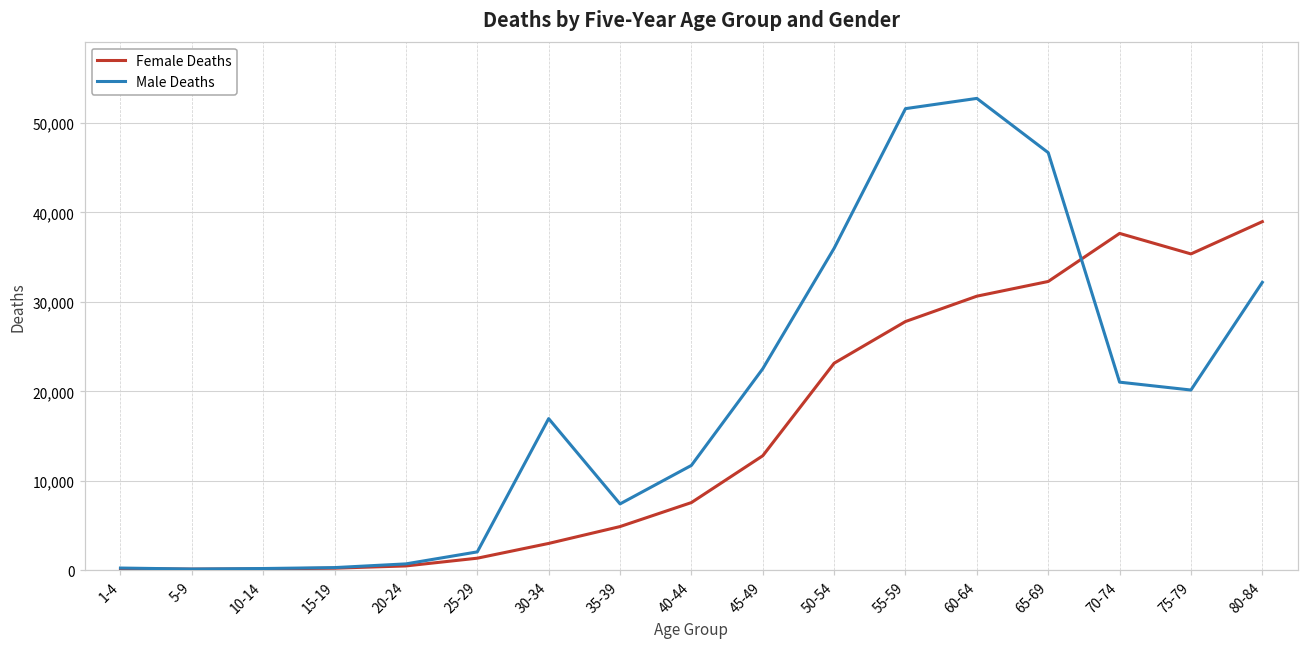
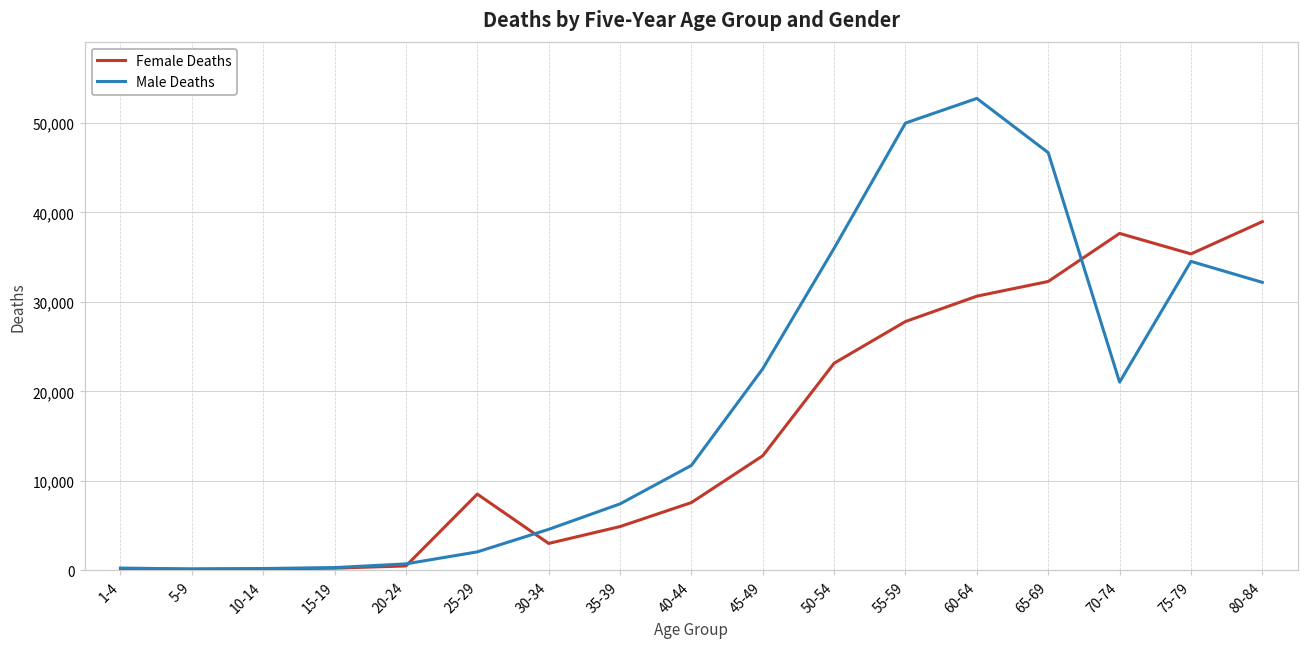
  {
    "Female Deaths": {
-     "25-29": "1,000",
+     "25-29": "9,000",
      "30-34": "3,000",
      "35-39": "5,000",
      "40-44": "8,000",
      "45-49": "13,000",
      "50-54": "23,000",
      "55-59": "28,000",
      "60-64": "31,000",
      "65-69": "32,000",
      "70-74": "38,000",
      "75-79": "35,000",
      "80-84": "39,000"
    },
    "Male Deaths": {
      "25-29": "2,000",
-     "30-34": "17,000",
+     "30-34": "5,000",
      "35-39": "7,000",
      "40-44": "12,000",
      "45-49": "23,000",
      "50-54": "36,000",
-     "55-59": "52,000",
+     "55-59": "50,000",
      "60-64": "53,000",
      "65-69": "47,000",
      "70-74": "21,000",
-     "75-79": "20,000",
+     "75-79": "35,000",
      "80-84": "32,000"
    }
  }
